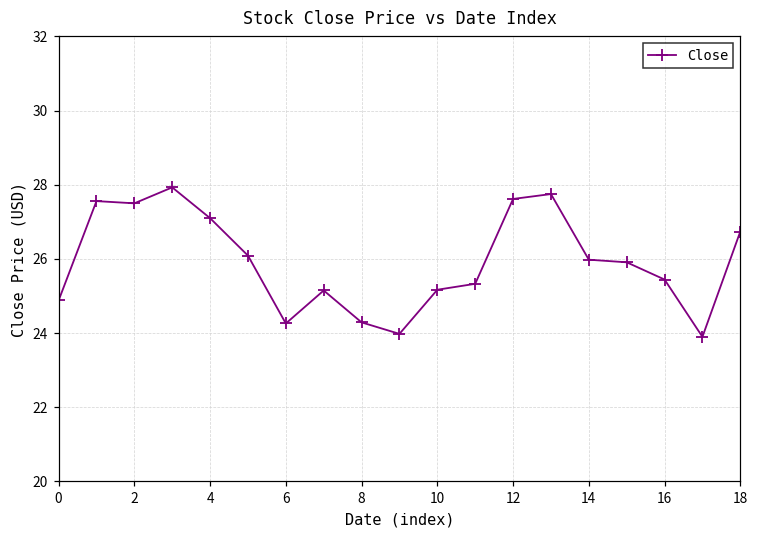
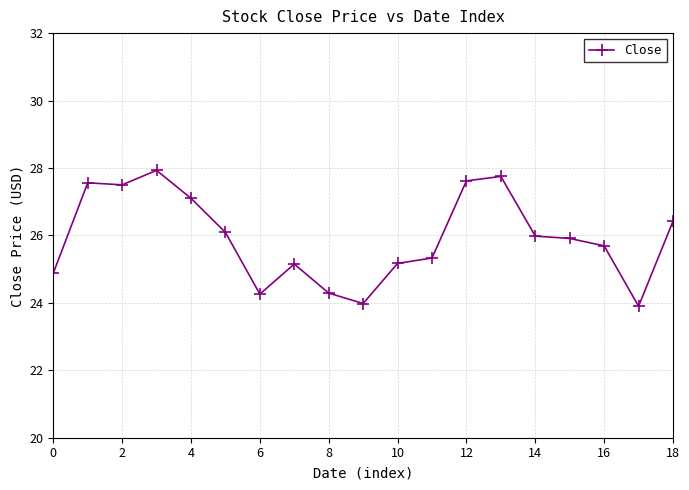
  {
    "0": 24.9,
    "2": 27.5,
    "4": 27.1,
    "6": 24.3,
    "8": 24.3,
    "10": 25.2,
    "12": 27.6,
    "14": 26.0,
-   "16": 25.4,
-   "18": 26.7
+   "16": 25.7,
+   "18": 26.4
  }
